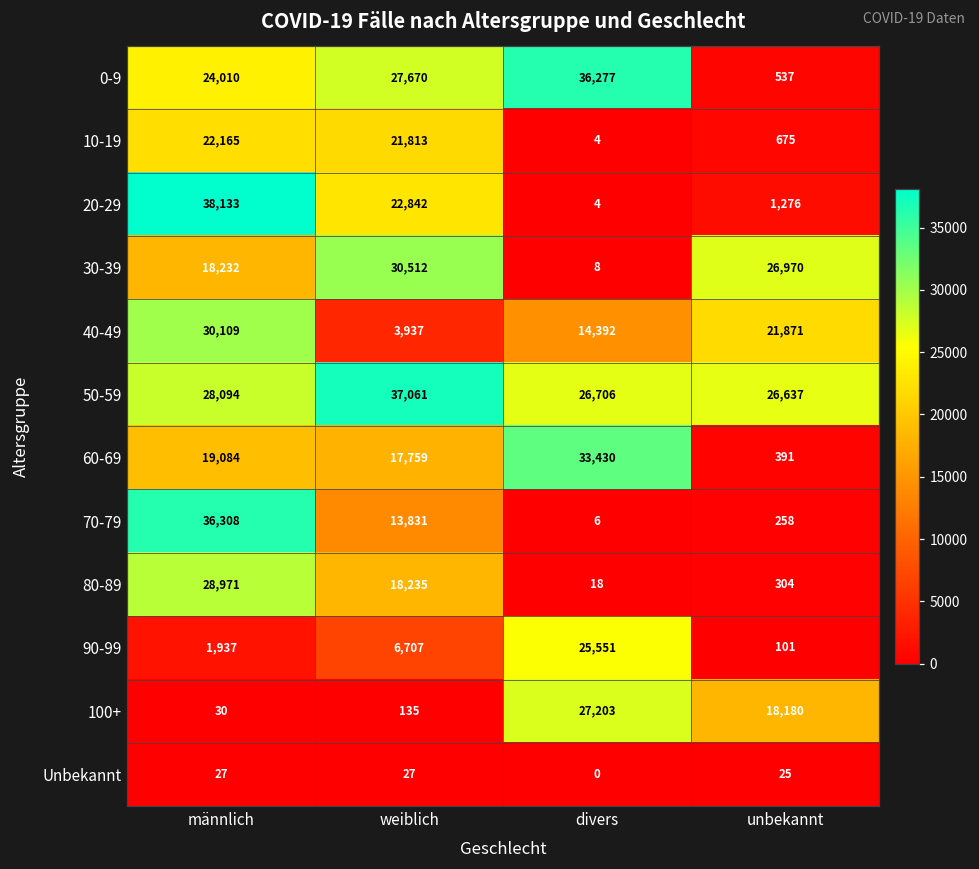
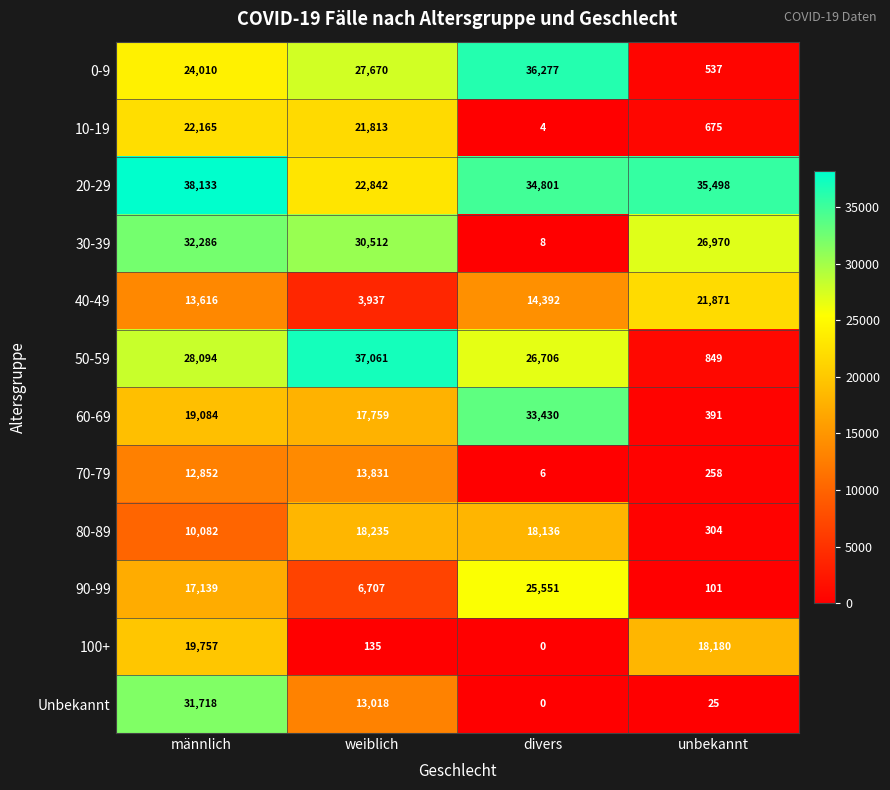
  {
    "0-9": {
      "männlich": "24,010",
      "weiblich": "27,670",
      "divers": "36,277",
      "unbekannt": "537"
    },
    "10-19": {
      "männlich": "22,165",
      "weiblich": "21,813",
      "divers": "4",
      "unbekannt": "675"
    },
    "20-29": {
      "männlich": "38,133",
      "weiblich": "22,842",
-     "divers": "4",
-     "unbekannt": "1,276"
+     "divers": "34,801",
+     "unbekannt": "35,498"
    },
    "30-39": {
-     "männlich": "18,232",
+     "männlich": "32,286",
      "weiblich": "30,512",
      "divers": "8",
      "unbekannt": "26,970"
    },
    "40-49": {
-     "männlich": "30,109",
+     "männlich": "13,616",
      "weiblich": "3,937",
      "divers": "14,392",
      "unbekannt": "21,871"
    },
    "50-59": {
      "männlich": "28,094",
      "weiblich": "37,061",
      "divers": "26,706",
-     "unbekannt": "26,637"
+     "unbekannt": "849"
    },
    "60-69": {
      "männlich": "19,084",
      "weiblich": "17,759",
      "divers": "33,430",
      "unbekannt": "391"
    },
    "70-79": {
-     "männlich": "36,308",
+     "männlich": "12,852",
      "weiblich": "13,831",
      "divers": "6",
      "unbekannt": "258"
    },
    "80-89": {
-     "männlich": "28,971",
+     "männlich": "10,082",
      "weiblich": "18,235",
-     "divers": "18",
+     "divers": "18,136",
      "unbekannt": "304"
    },
    "90-99": {
-     "männlich": "1,937",
+     "männlich": "17,139",
      "weiblich": "6,707",
      "divers": "25,551",
      "unbekannt": "101"
    },
    "100+": {
-     "männlich": "30",
+     "männlich": "19,757",
      "weiblich": "135",
-     "divers": "27,203",
+     "divers": "0",
      "unbekannt": "18,180"
    },
    "Unbekannt": {
-     "männlich": "27",
-     "weiblich": "27",
+     "männlich": "31,718",
+     "weiblich": "13,018",
      "divers": "0",
      "unbekannt": "25"
    }
  }
